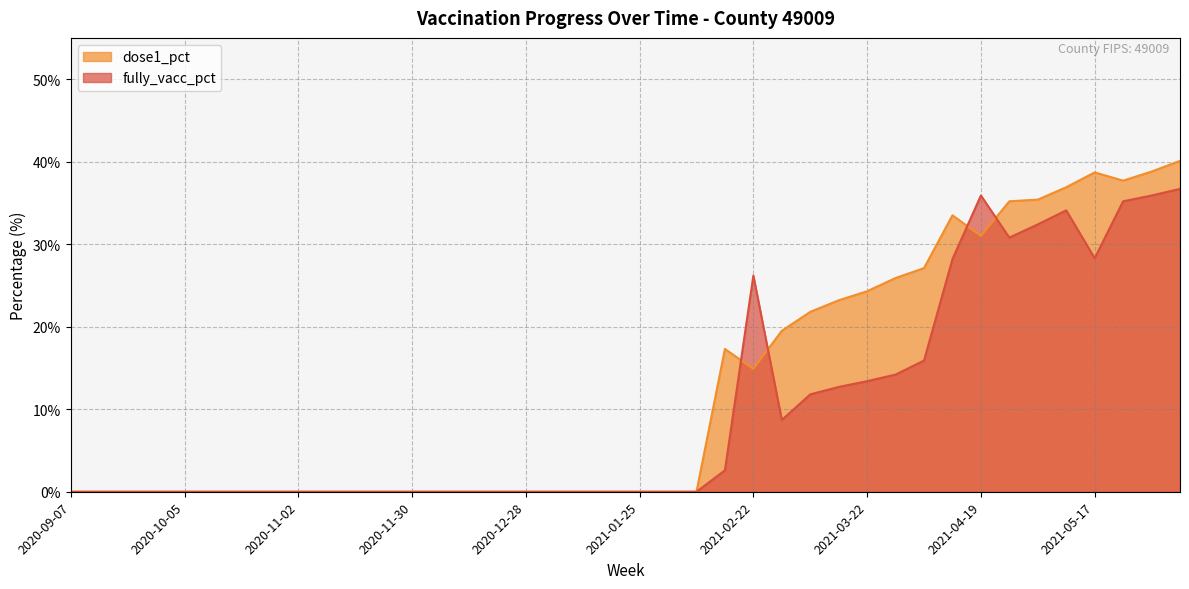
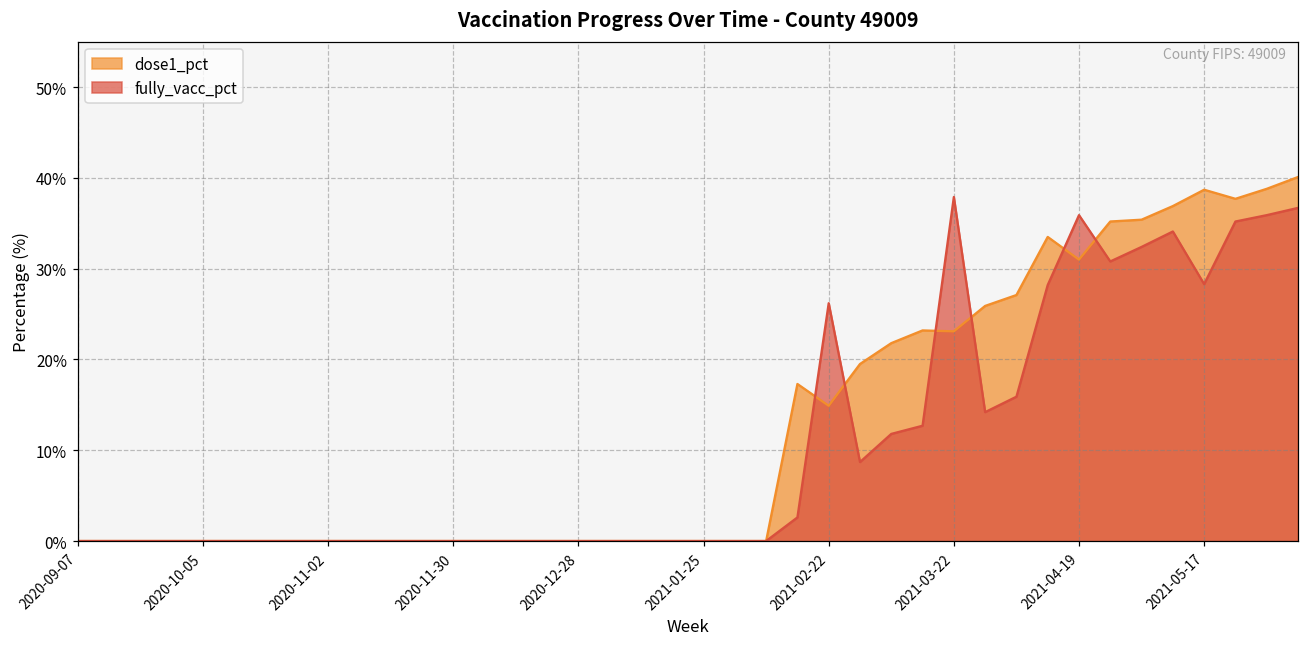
  {
    "dose1_pct": {
      "2021-02-22": "15%",
-     "2021-03-22": "24%",
+     "2021-03-22": "23%",
      "2021-04-19": "31%",
      "2021-05-17": "39%"
    },
    "fully_vacc_pct": {
      "2021-02-22": "26%",
-     "2021-03-22": "13%",
+     "2021-03-22": "38%",
      "2021-04-19": "36%",
      "2021-05-17": "28%"
    }
  }
